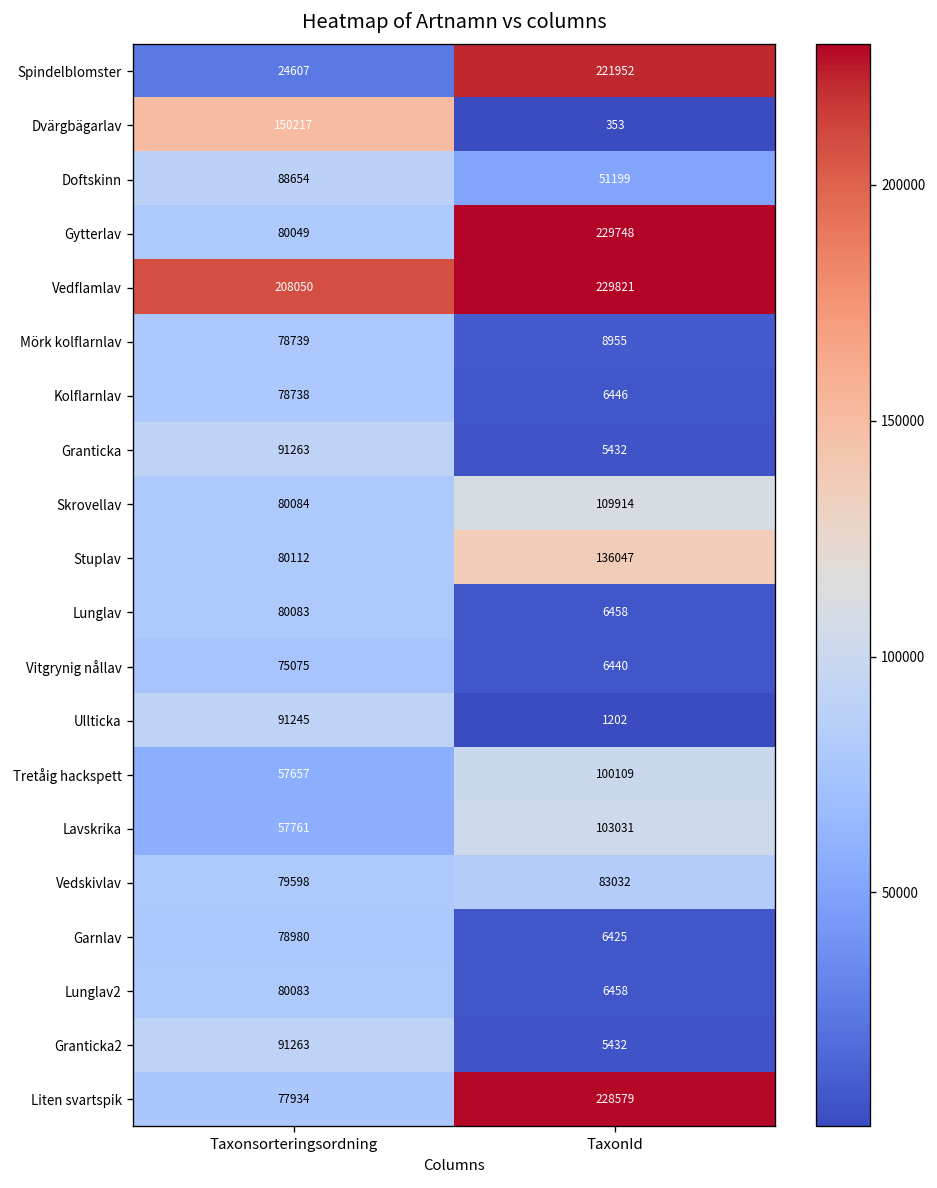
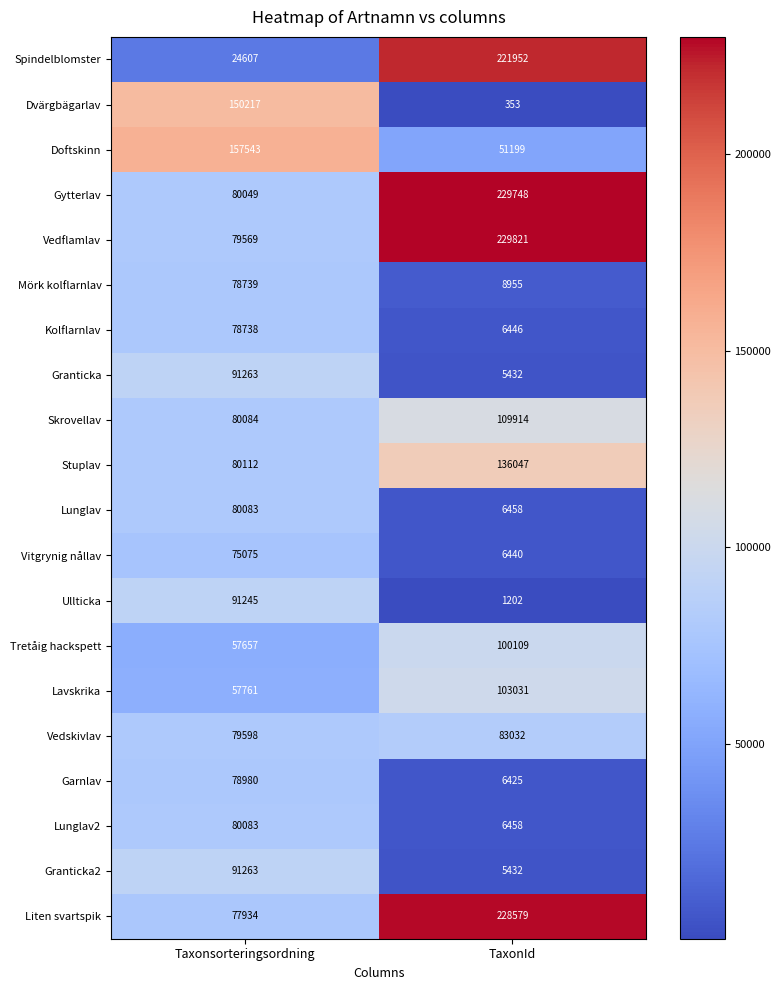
  {
    "Spindelblomster": {
      "Taxonsorteringsordning": 24607,
      "TaxonId": 221952
    },
    "Dvärgbägarlav": {
      "Taxonsorteringsordning": 150217,
      "TaxonId": 353
    },
    "Doftskinn": {
-     "Taxonsorteringsordning": 88654,
+     "Taxonsorteringsordning": 157543,
      "TaxonId": 51199
    },
    "Gytterlav": {
      "Taxonsorteringsordning": 80049,
      "TaxonId": 229748
    },
    "Vedflamlav": {
-     "Taxonsorteringsordning": 208050,
+     "Taxonsorteringsordning": 79569,
      "TaxonId": 229821
    },
    "Mörk kolflarnlav": {
      "Taxonsorteringsordning": 78739,
      "TaxonId": 8955
    },
    "Kolflarnlav": {
      "Taxonsorteringsordning": 78738,
      "TaxonId": 6446
    },
    "Granticka": {
      "Taxonsorteringsordning": 91263,
      "TaxonId": 5432
    },
    "Skrovellav": {
      "Taxonsorteringsordning": 80084,
      "TaxonId": 109914
    },
    "Stuplav": {
      "Taxonsorteringsordning": 80112,
      "TaxonId": 136047
    },
    "Lunglav": {
      "Taxonsorteringsordning": 80083,
      "TaxonId": 6458
    },
    "Vitgrynig nållav": {
      "Taxonsorteringsordning": 75075,
      "TaxonId": 6440
    },
    "Ullticka": {
      "Taxonsorteringsordning": 91245,
      "TaxonId": 1202
    },
    "Tretåig hackspett": {
      "Taxonsorteringsordning": 57657,
      "TaxonId": 100109
    },
    "Lavskrika": {
      "Taxonsorteringsordning": 57761,
      "TaxonId": 103031
    },
    "Vedskivlav": {
      "Taxonsorteringsordning": 79598,
      "TaxonId": 83032
    },
    "Garnlav": {
      "Taxonsorteringsordning": 78980,
      "TaxonId": 6425
    },
    "Lunglav2": {
      "Taxonsorteringsordning": 80083,
      "TaxonId": 6458
    },
    "Granticka2": {
      "Taxonsorteringsordning": 91263,
      "TaxonId": 5432
    },
    "Liten svartspik": {
      "Taxonsorteringsordning": 77934,
      "TaxonId": 228579
    }
  }
